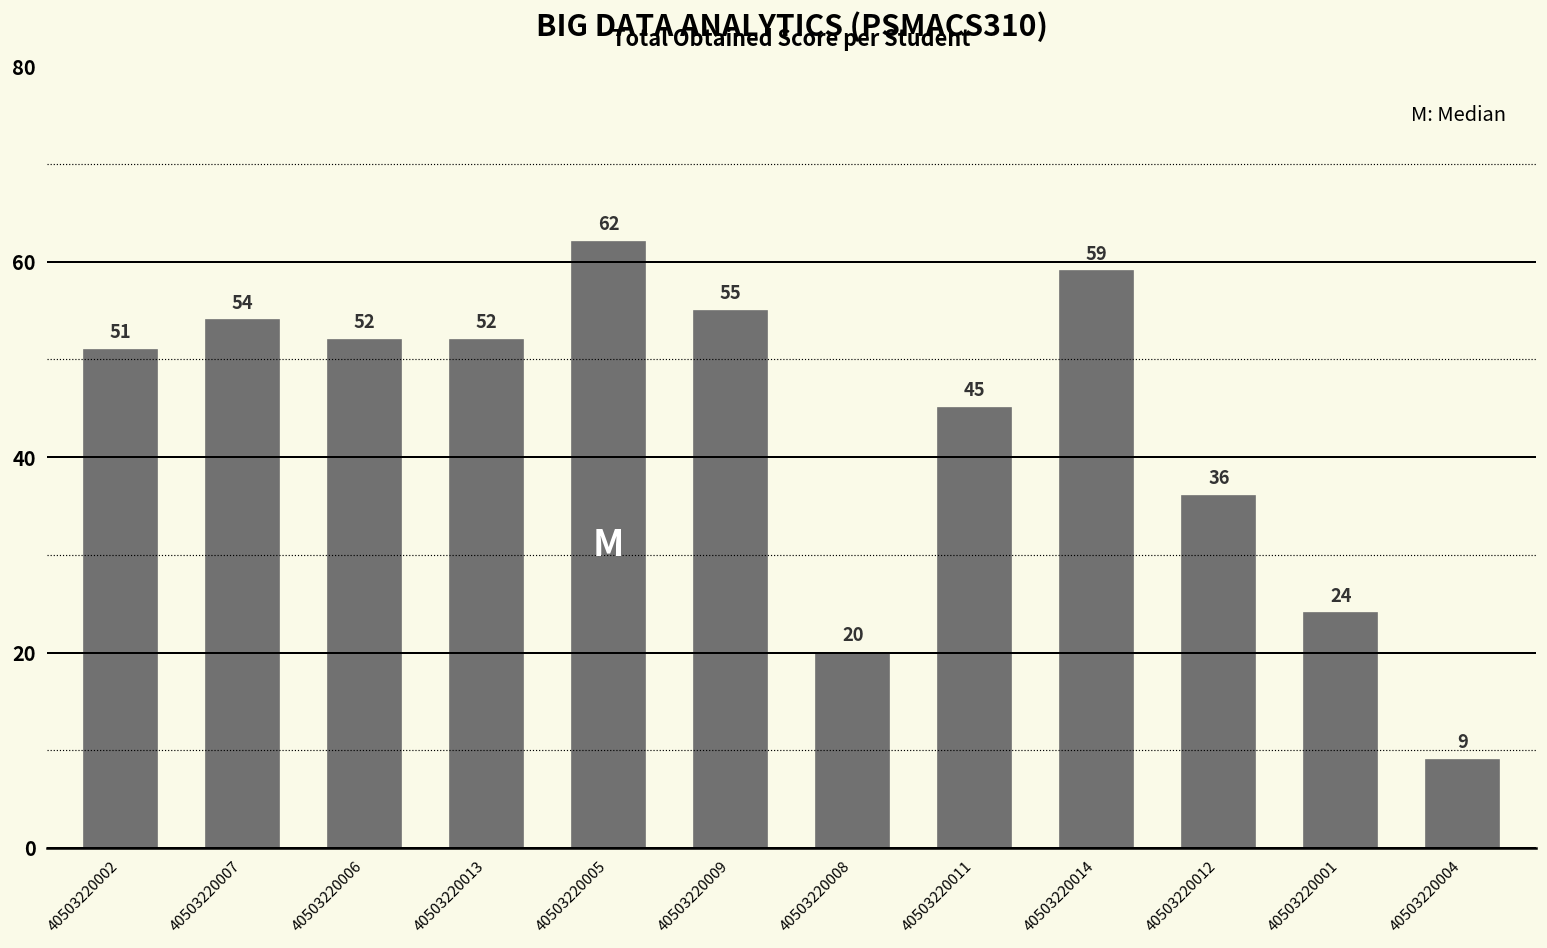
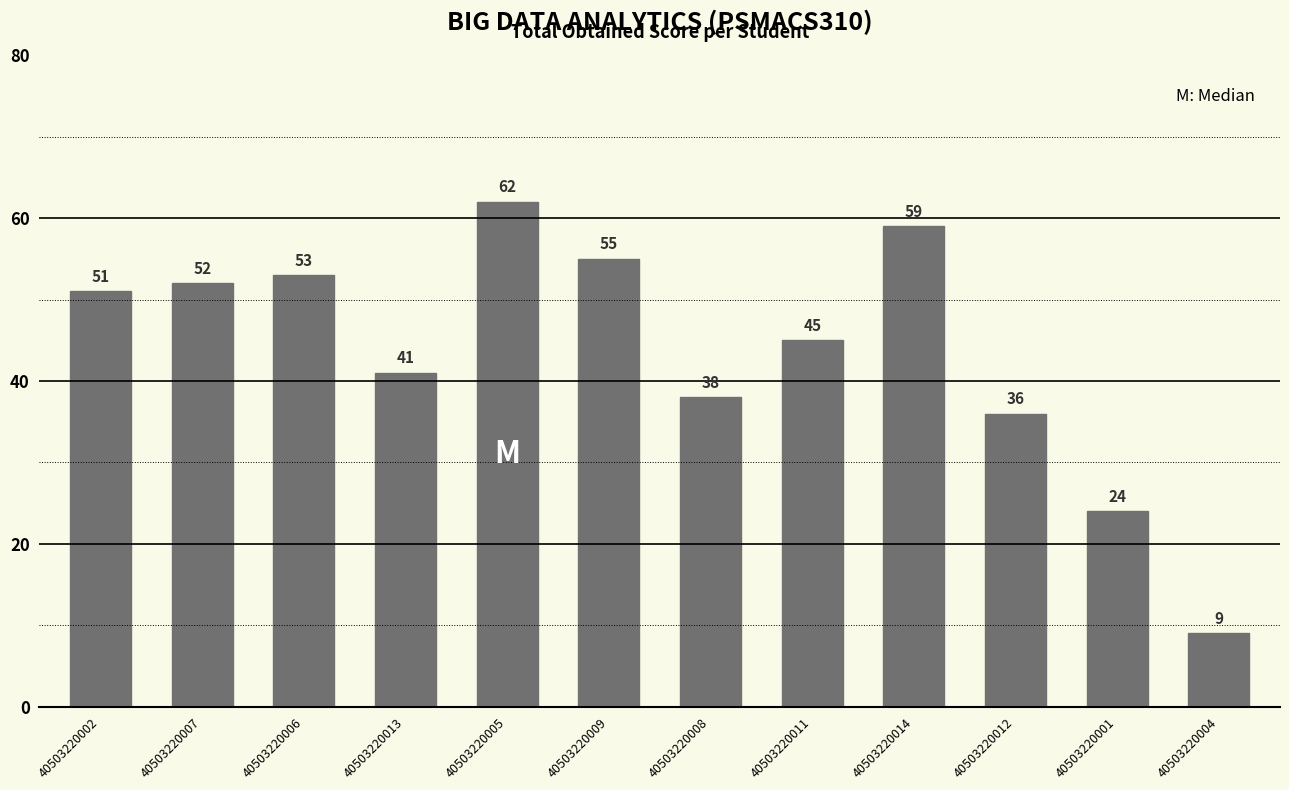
  {
    "40503220002": 51,
-   "40503220007": 54,
-   "40503220006": 52,
-   "40503220013": 52,
+   "40503220007": 52,
+   "40503220006": 53,
+   "40503220013": 41,
    "40503220005": 62,
    "40503220009": 55,
-   "40503220008": 20,
+   "40503220008": 38,
    "40503220011": 45,
    "40503220014": 59,
    "40503220012": 36,
    "40503220001": 24,
    "40503220004": 9
  }
